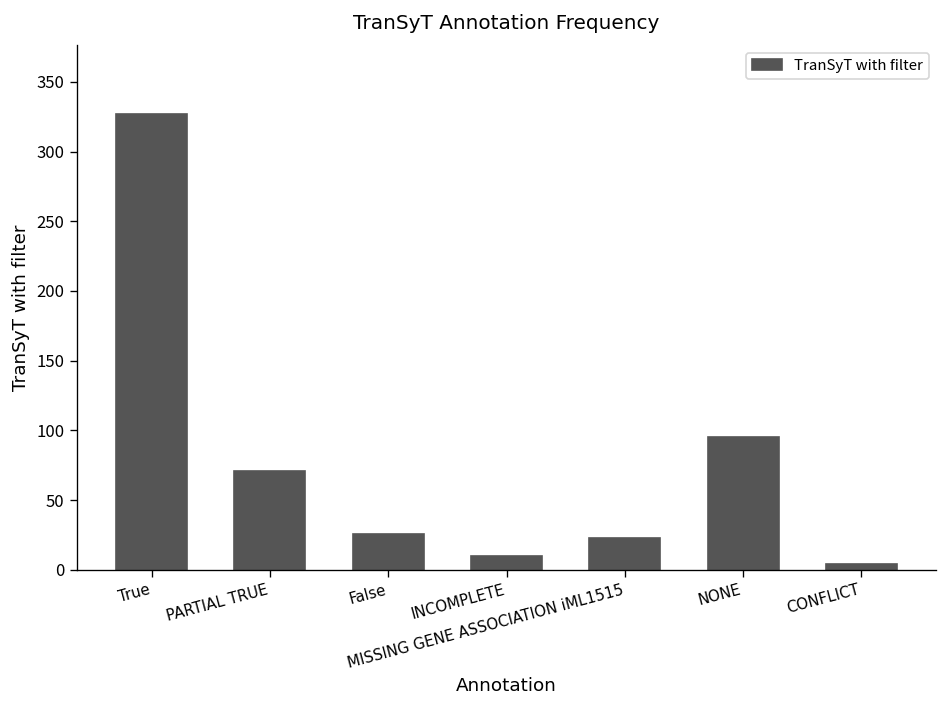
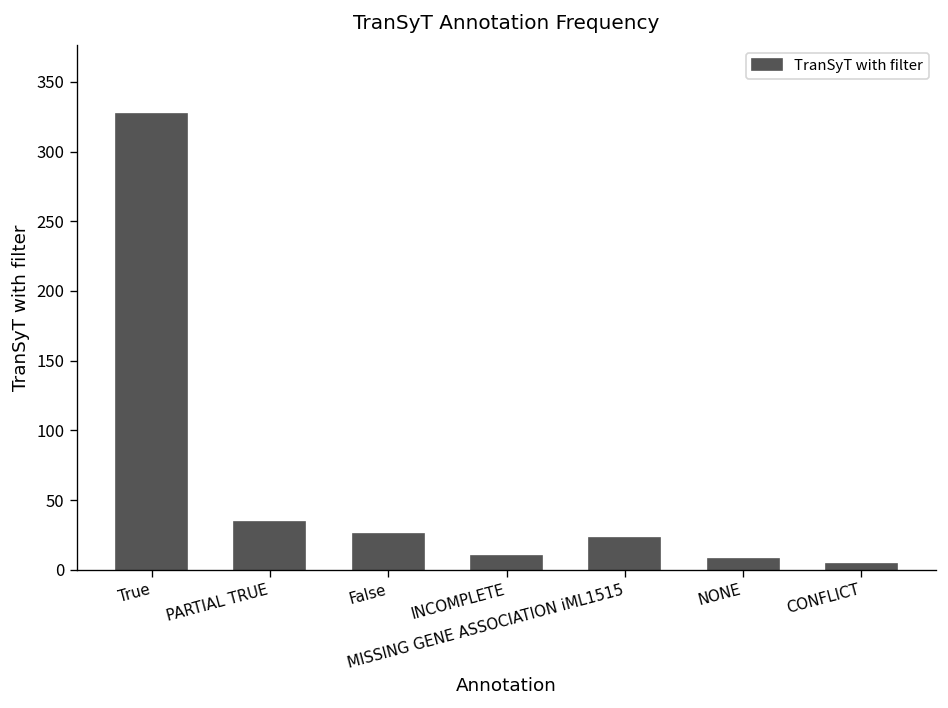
  {
    "True": 327,
-   "PARTIAL TRUE": 71,
+   "PARTIAL TRUE": 34,
    "False": 26,
    "INCOMPLETE": 10,
    "MISSING GENE ASSOCIATION iML1515": 23,
-   "NONE": 95,
+   "NONE": 8,
    "CONFLICT": 4
  }
